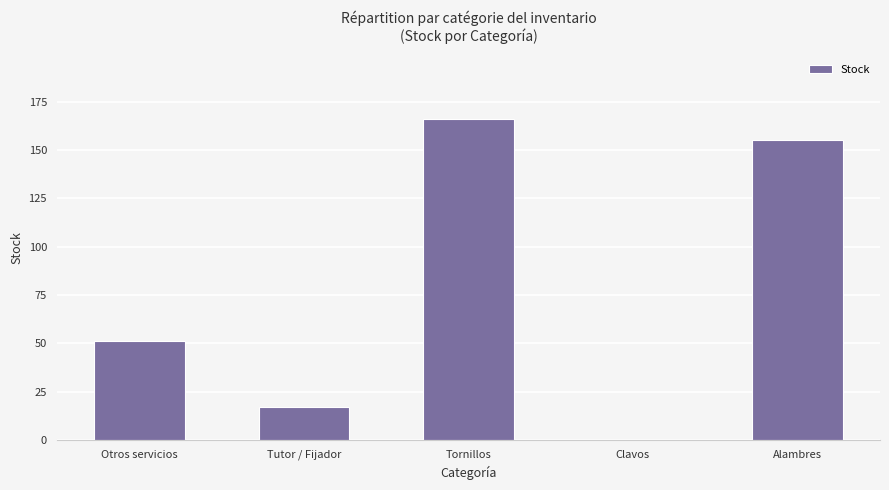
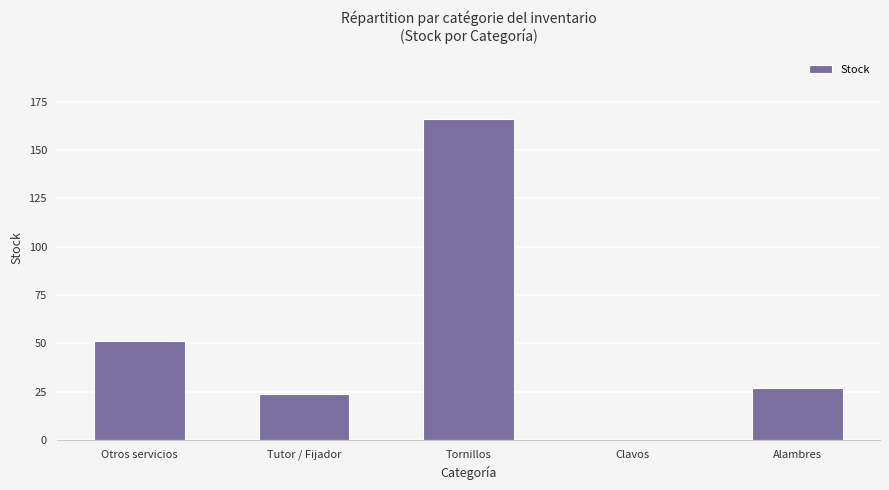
  {
    "Otros servicios": 51,
-   "Tutor / Fijador": 17,
+   "Tutor / Fijador": 24,
    "Tornillos": 166,
    "Clavos": 0,
-   "Alambres": 155
+   "Alambres": 27
  }
